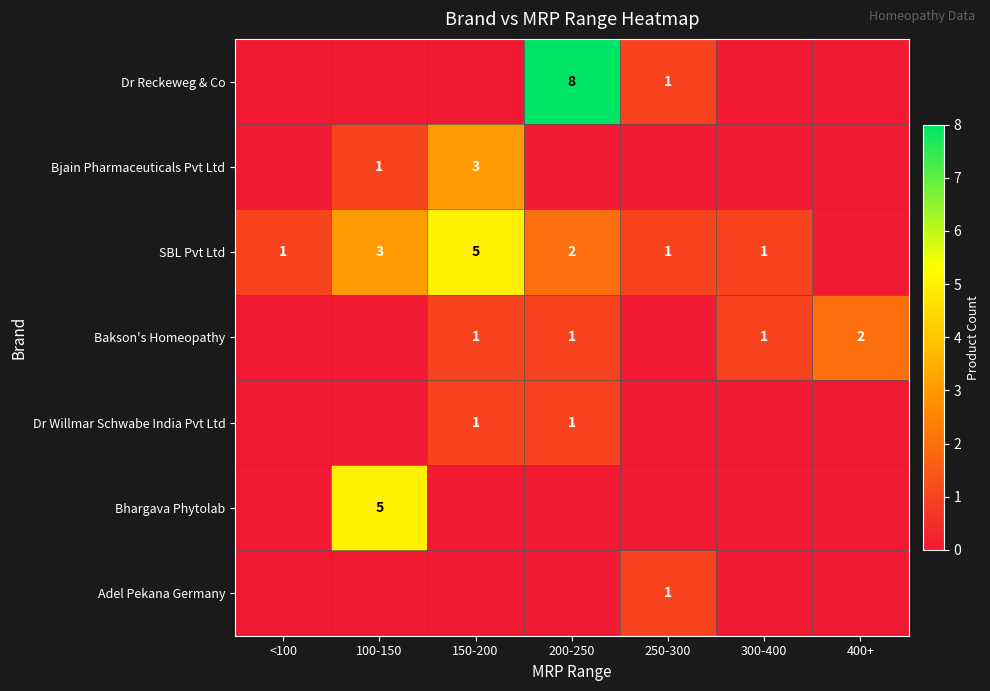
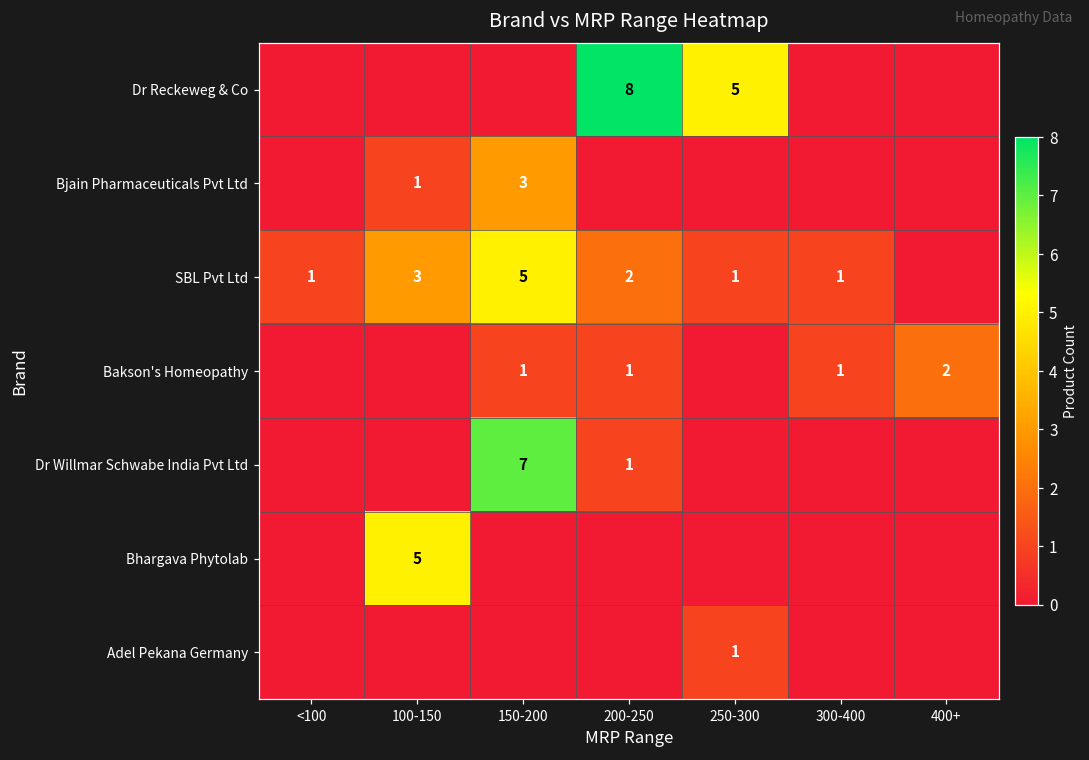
  {
    "Dr Reckeweg & Co": {
      "200-250": 8,
-     "250-300": 1
+     "250-300": 5
    },
    "Bjain Pharmaceuticals Pvt Ltd": {
      "100-150": 1,
      "150-200": 3
    },
    "SBL Pvt Ltd": {
      "<100": 1,
      "100-150": 3,
      "150-200": 5,
      "200-250": 2,
      "250-300": 1,
      "300-400": 1
    },
    "Bakson's Homeopathy": {
      "150-200": 1,
      "200-250": 1,
      "300-400": 1,
      "400+": 2
    },
    "Dr Willmar Schwabe India Pvt Ltd": {
-     "150-200": 1,
+     "150-200": 7,
      "200-250": 1
    },
    "Bhargava Phytolab": {
      "100-150": 5
    },
    "Adel Pekana Germany": {
      "250-300": 1
    }
  }
